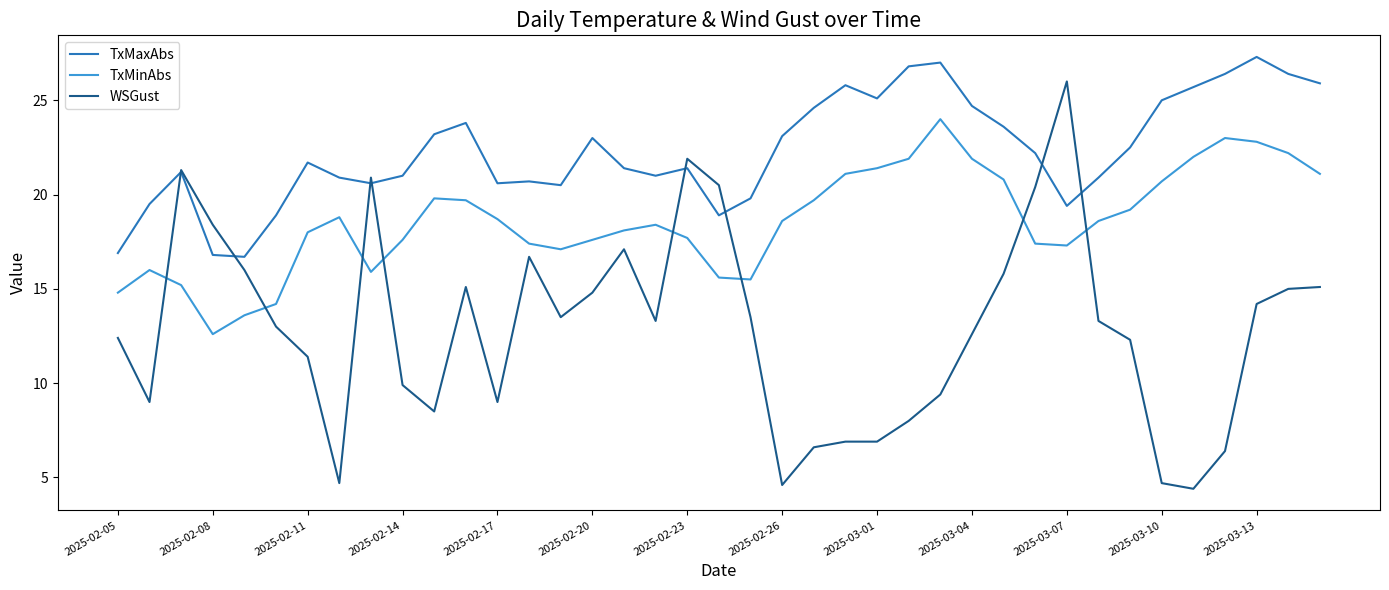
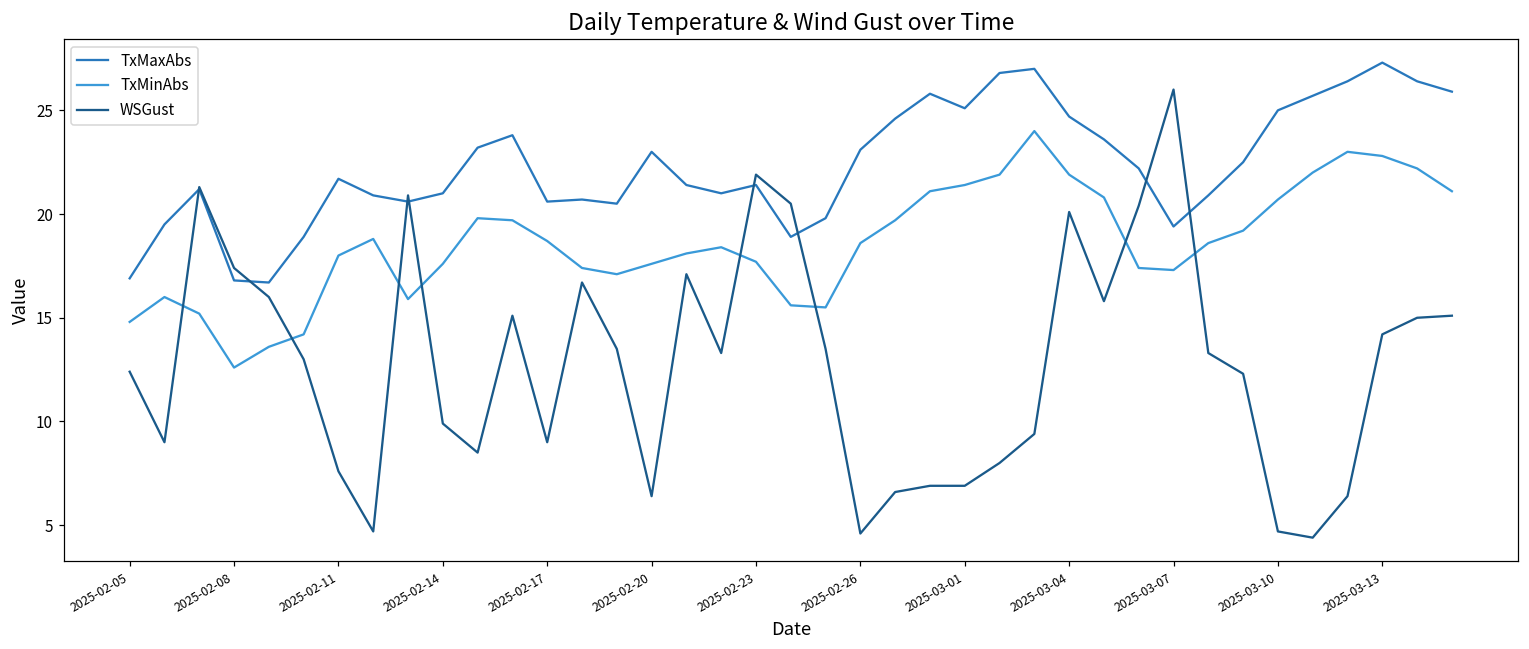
  {
    "WSGust": {
      "2025-02-05": 12.4,
-     "2025-02-08": 18.4,
-     "2025-02-11": 11.4,
+     "2025-02-08": 17.4,
+     "2025-02-11": 7.6,
      "2025-02-14": 9.9,
      "2025-02-17": 9.0,
-     "2025-02-20": 14.8,
+     "2025-02-20": 6.4,
      "2025-02-23": 21.9,
      "2025-02-26": 4.6,
      "2025-03-01": 6.9,
-     "2025-03-04": 12.6,
+     "2025-03-04": 20.1,
      "2025-03-07": 26.0,
      "2025-03-10": 4.7,
      "2025-03-13": 14.2
    }
  }
